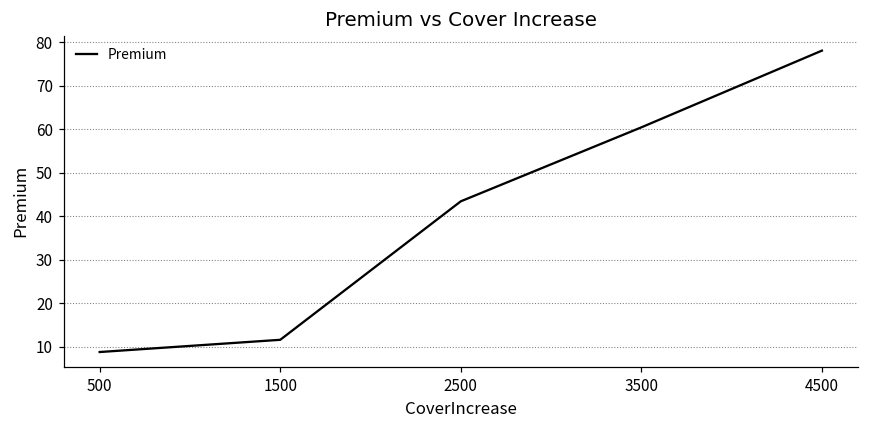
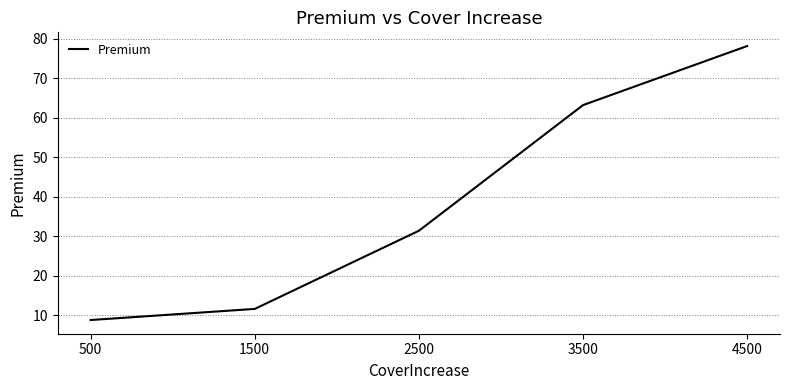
  {
    "500": 9,
    "1500": 12,
-   "2500": 43,
-   "3500": 60,
+   "2500": 31,
+   "3500": 63,
    "4500": 78
  }
